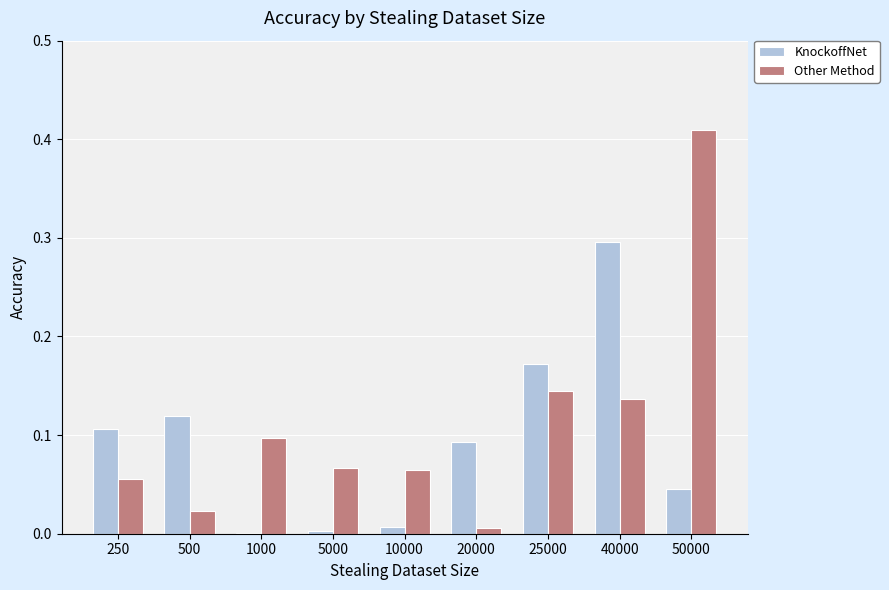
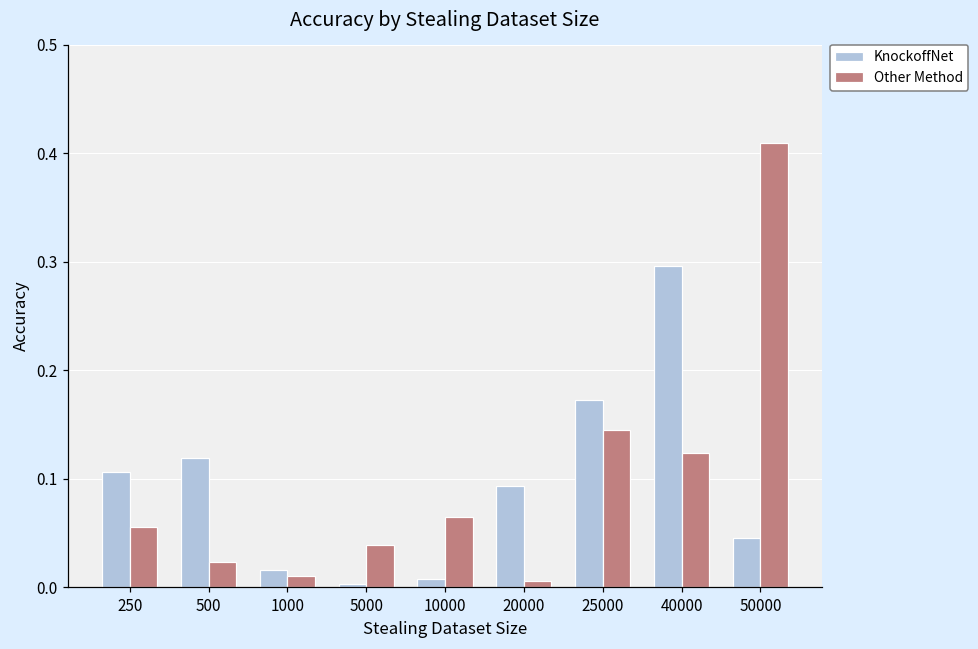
  {
    "KnockoffNet": {
      "250": 0.11,
      "500": 0.12,
-     "1000": 0.00,
+     "1000": 0.02,
      "5000": 0.00,
      "10000": 0.01,
      "20000": 0.09,
      "25000": 0.17,
      "40000": 0.30,
      "50000": 0.05
    },
    "Other Method": {
      "250": 0.06,
      "500": 0.02,
-     "1000": 0.10,
-     "5000": 0.07,
+     "1000": 0.01,
+     "5000": 0.04,
      "10000": 0.06,
      "20000": 0.01,
      "25000": 0.14,
-     "40000": 0.14,
+     "40000": 0.12,
      "50000": 0.41
    }
  }
